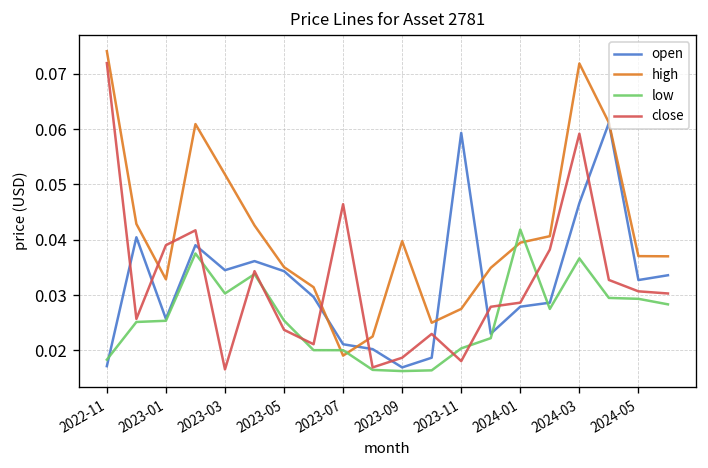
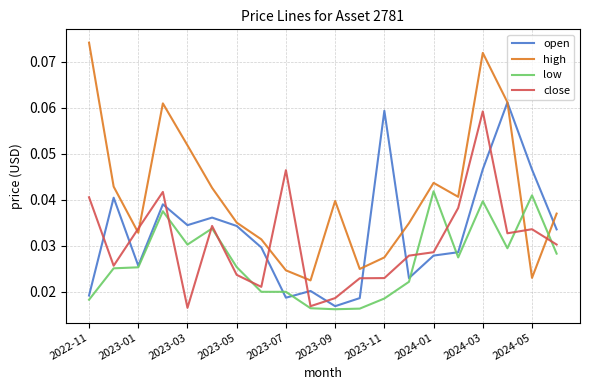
  {
    "open": {
-     "2022-11": 0.017,
+     "2022-11": 0.019,
      "2023-03": 0.034,
      "2023-05": 0.034,
-     "2023-07": 0.021,
+     "2023-07": 0.019,
      "2023-09": 0.017,
      "2023-11": 0.059,
      "2024-01": 0.028,
      "2024-03": 0.047,
-     "2024-05": 0.033
+     "2024-05": 0.047
    },
    "high": {
      "2022-11": 0.074,
      "2023-01": 0.033,
      "2023-03": 0.052,
      "2023-05": 0.035,
-     "2023-07": 0.019,
+     "2023-07": 0.025,
      "2023-09": 0.040,
      "2023-11": 0.027,
-     "2024-01": 0.039,
+     "2024-01": 0.044,
      "2024-03": 0.072,
-     "2024-05": 0.037
+     "2024-05": 0.023
    },
    "low": {
      "2022-11": 0.018,
      "2023-03": 0.030,
      "2023-05": 0.025,
      "2023-07": 0.020,
      "2023-09": 0.016,
-     "2023-11": 0.020,
+     "2023-11": 0.019,
      "2024-01": 0.042,
-     "2024-03": 0.037,
-     "2024-05": 0.029
+     "2024-03": 0.040,
+     "2024-05": 0.041
    },
    "close": {
-     "2022-11": 0.072,
-     "2023-01": 0.039,
+     "2022-11": 0.041,
+     "2023-01": 0.034,
      "2023-03": 0.017,
      "2023-05": 0.024,
      "2023-07": 0.046,
      "2023-09": 0.019,
-     "2023-11": 0.018,
+     "2023-11": 0.023,
      "2024-01": 0.029,
      "2024-03": 0.059,
-     "2024-05": 0.031
+     "2024-05": 0.034
    }
  }
